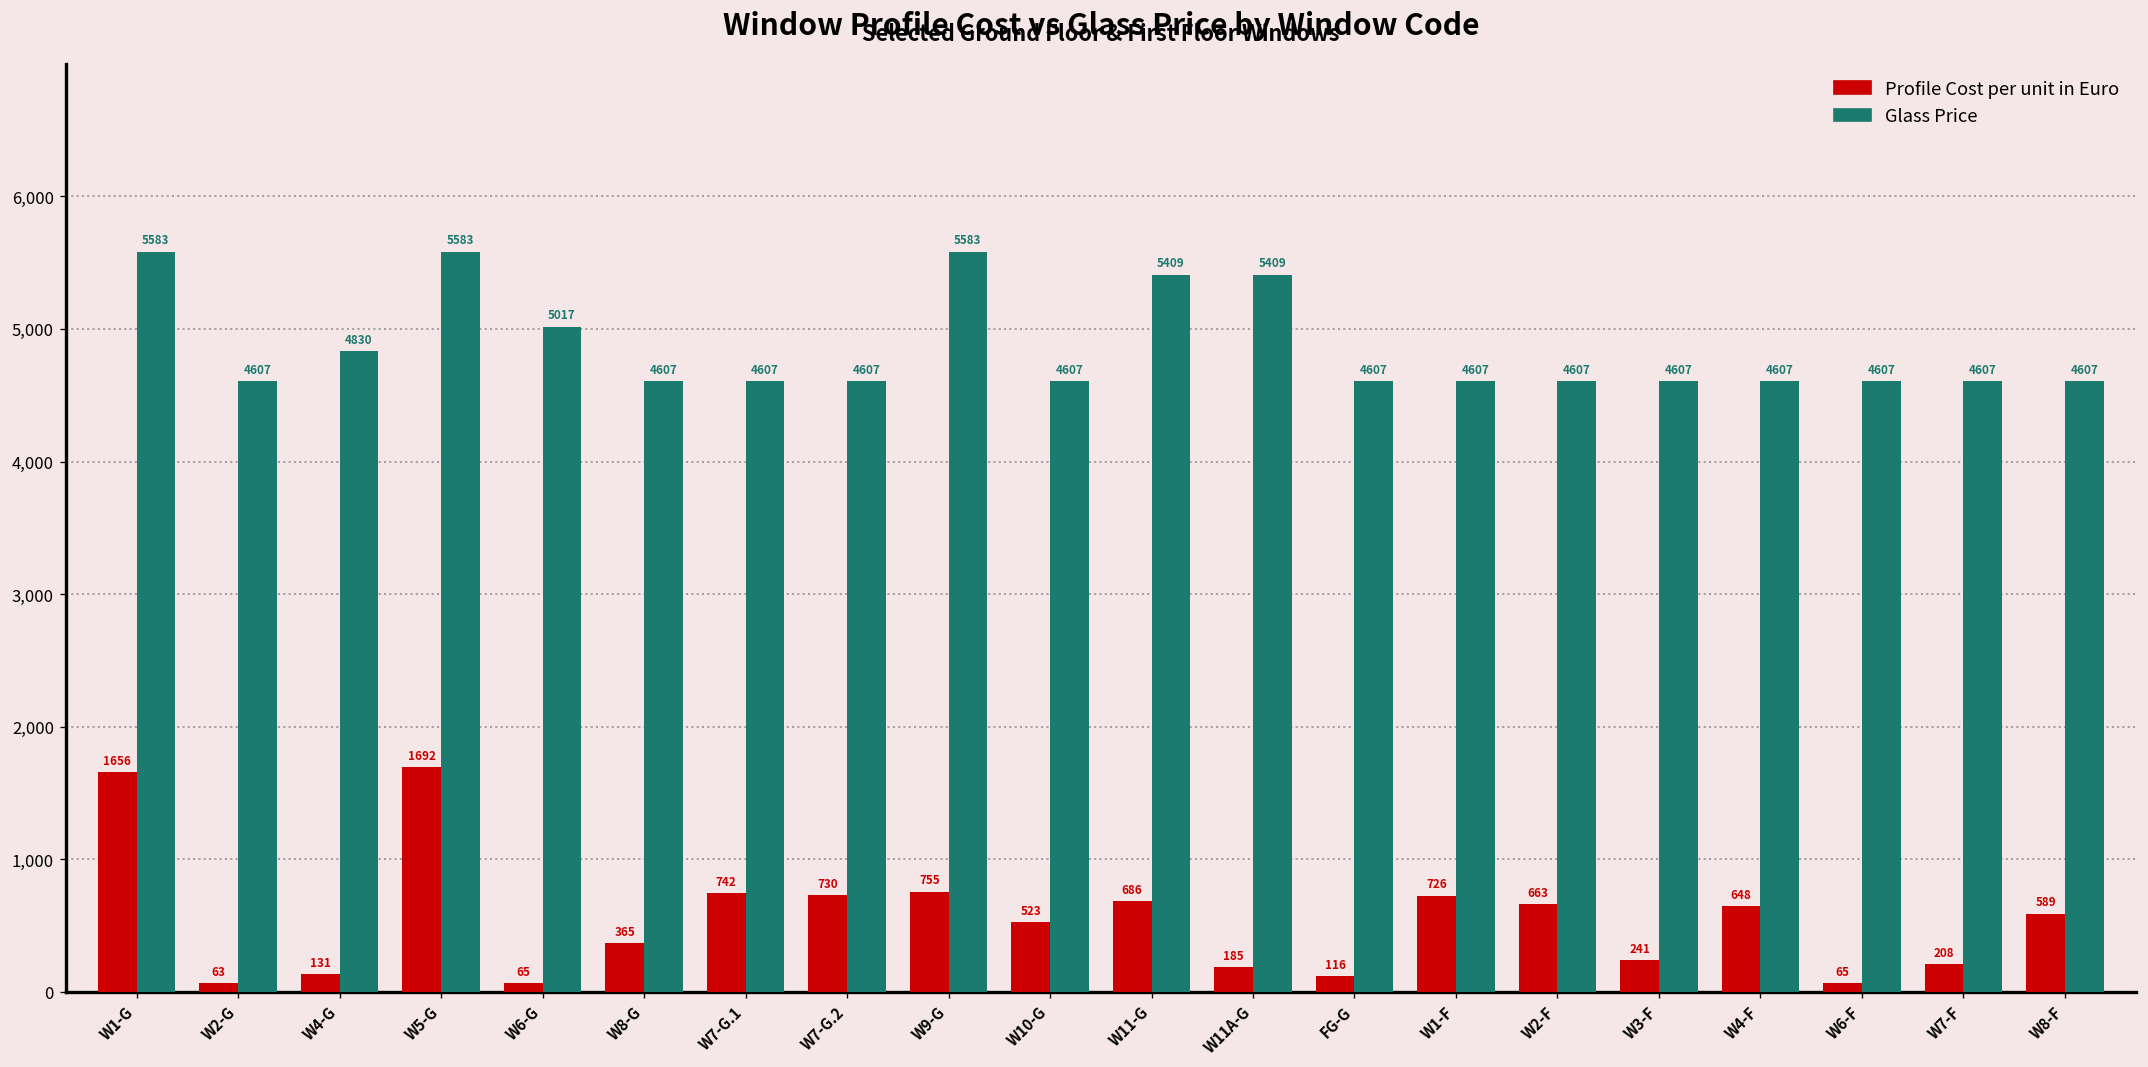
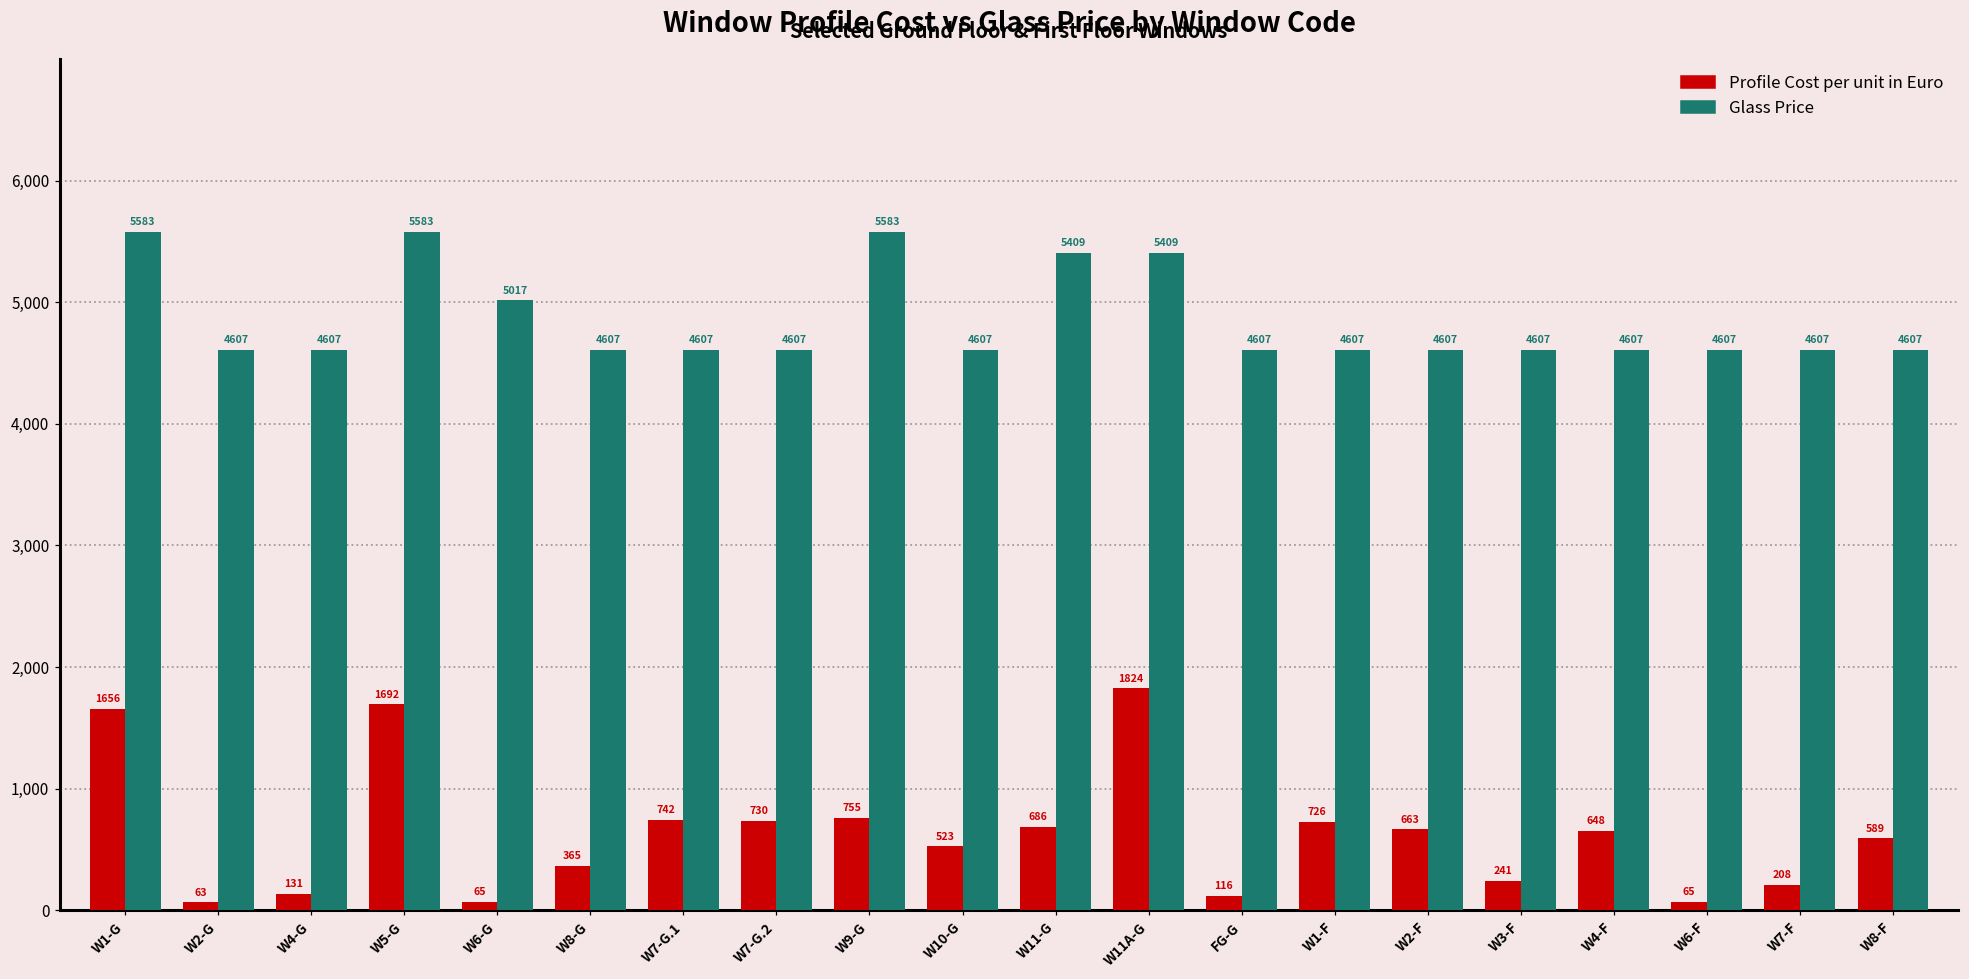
  {
    "Profile Cost per unit in Euro": {
      "W1-G": 1656,
      "W2-G": 63,
      "W4-G": 131,
      "W5-G": 1692,
      "W6-G": 65,
      "W8-G": 365,
      "W7-G.1": 742,
      "W7-G.2": 730,
      "W9-G": 755,
      "W10-G": 523,
      "W11-G": 686,
-     "W11A-G": 185,
+     "W11A-G": 1824,
      "FG-G": 116,
      "W1-F": 726,
      "W2-F": 663,
      "W3-F": 241,
      "W4-F": 648,
      "W6-F": 65,
      "W7-F": 208,
      "W8-F": 589
    },
    "Glass Price": {
      "W1-G": 5583,
      "W2-G": 4607,
-     "W4-G": 4830,
+     "W4-G": 4607,
      "W5-G": 5583,
      "W6-G": 5017,
      "W8-G": 4607,
      "W7-G.1": 4607,
      "W7-G.2": 4607,
      "W9-G": 5583,
      "W10-G": 4607,
      "W11-G": 5409,
      "W11A-G": 5409,
      "FG-G": 4607,
      "W1-F": 4607,
      "W2-F": 4607,
      "W3-F": 4607,
      "W4-F": 4607,
      "W6-F": 4607,
      "W7-F": 4607,
      "W8-F": 4607
    }
  }
